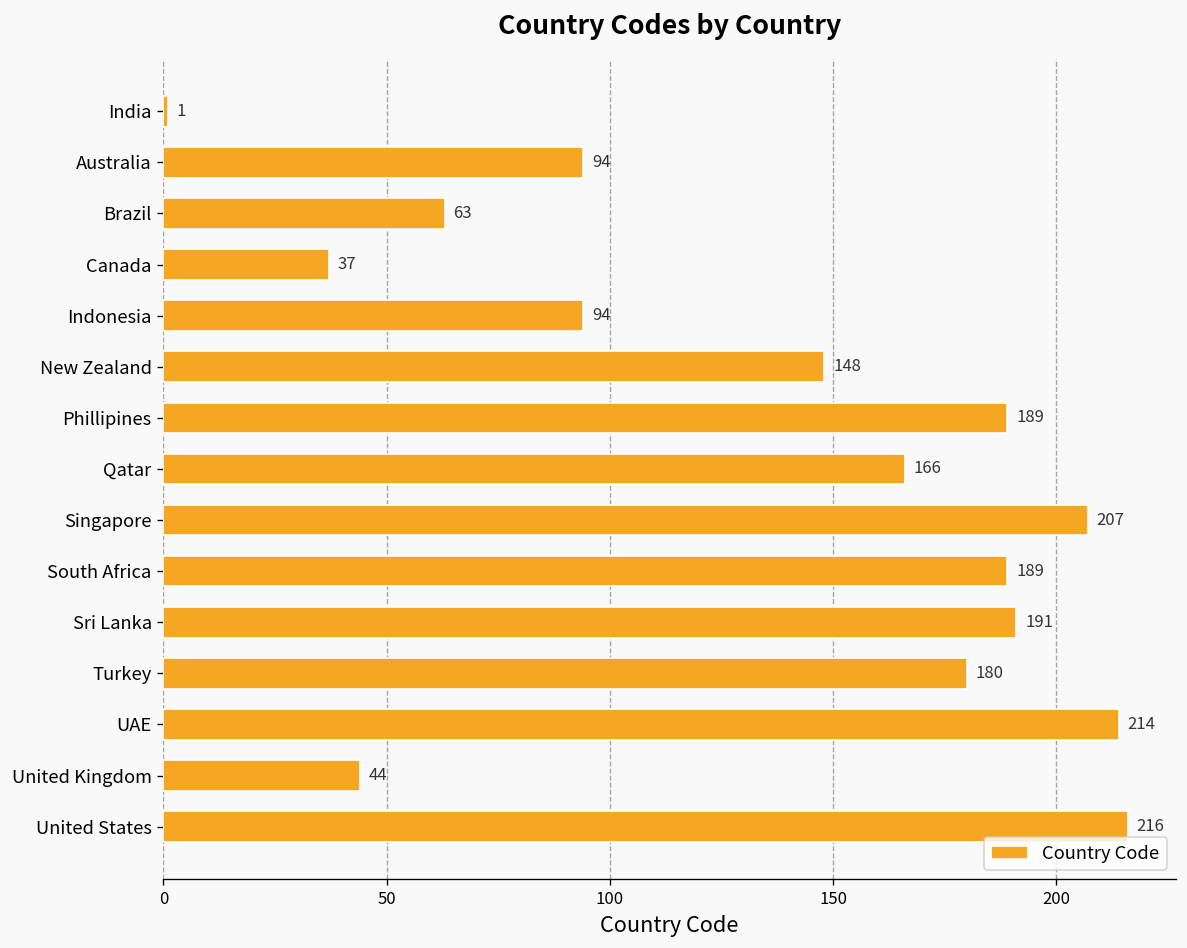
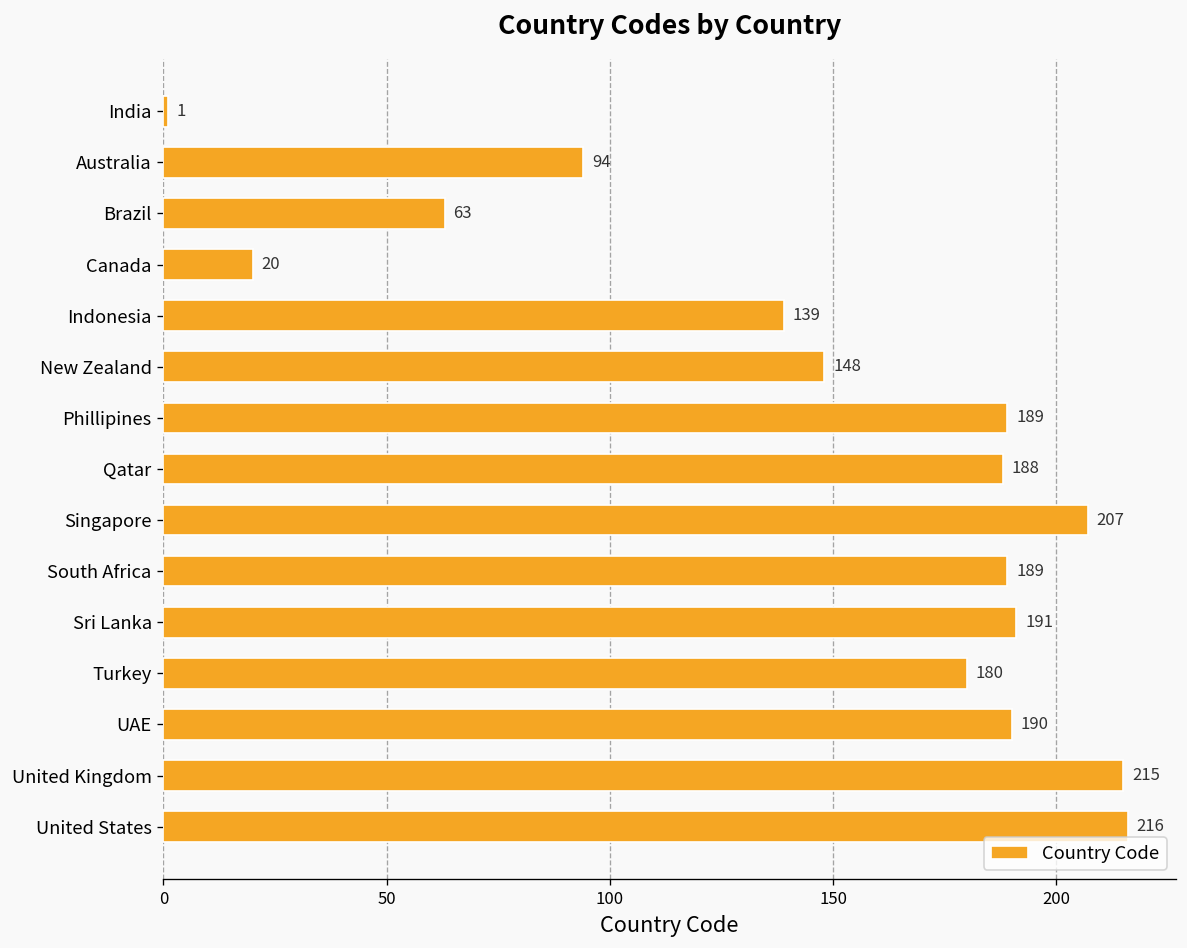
  {
    "India": 1,
    "Australia": 94,
    "Brazil": 63,
-   "Canada": 37,
-   "Indonesia": 94,
+   "Canada": 20,
+   "Indonesia": 139,
    "New Zealand": 148,
    "Phillipines": 189,
-   "Qatar": 166,
+   "Qatar": 188,
    "Singapore": 207,
    "South Africa": 189,
    "Sri Lanka": 191,
    "Turkey": 180,
-   "UAE": 214,
-   "United Kingdom": 44,
+   "UAE": 190,
+   "United Kingdom": 215,
    "United States": 216
  }
